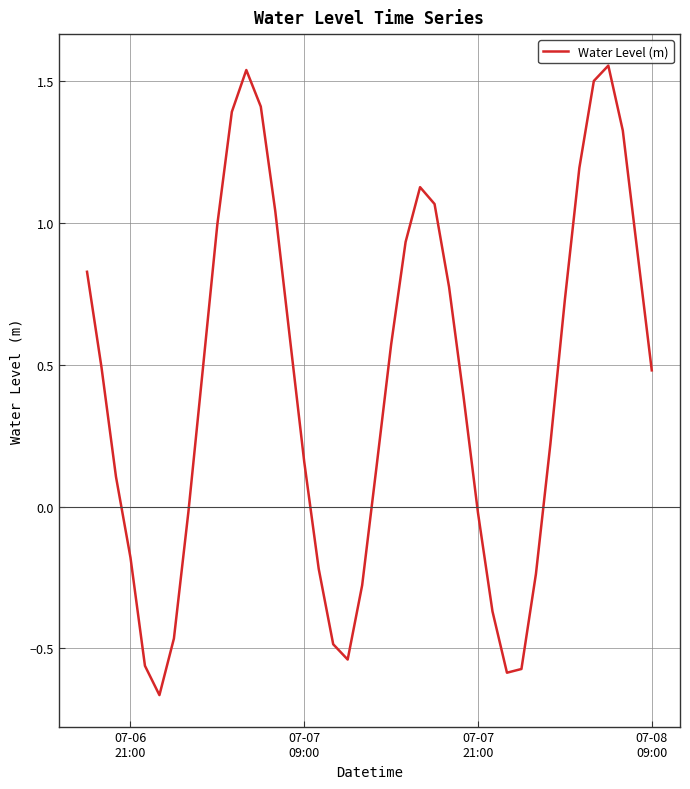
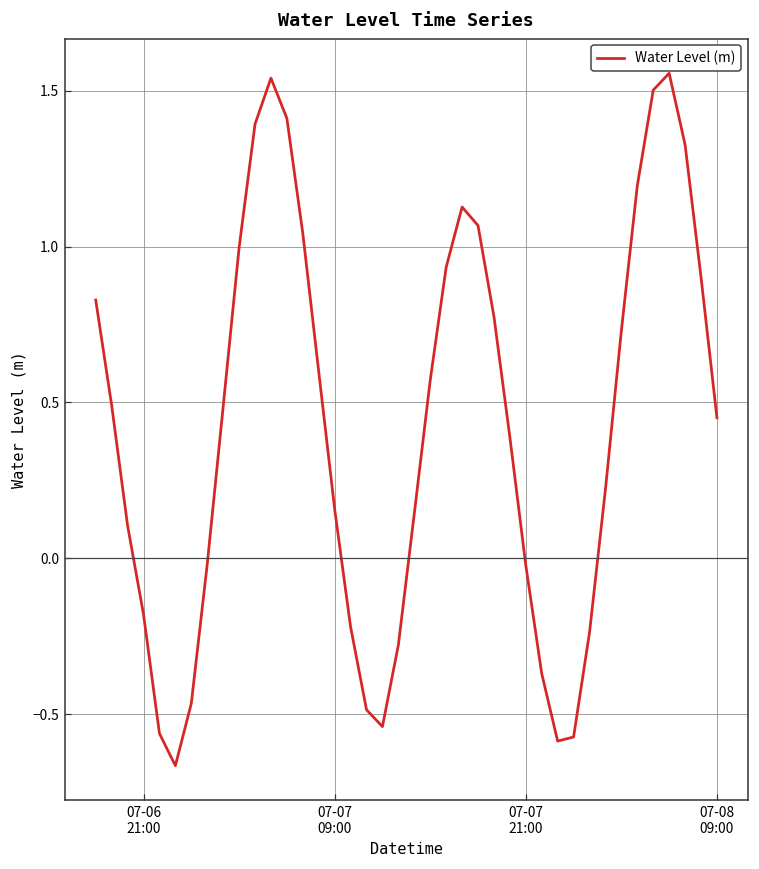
  {
    "07-06 21:00": -0.18,
    "07-07 09:00": 0.16,
    "07-07 21:00": -0.02,
-   "07-08 09:00": 0.48
+   "07-08 09:00": 0.45
  }
